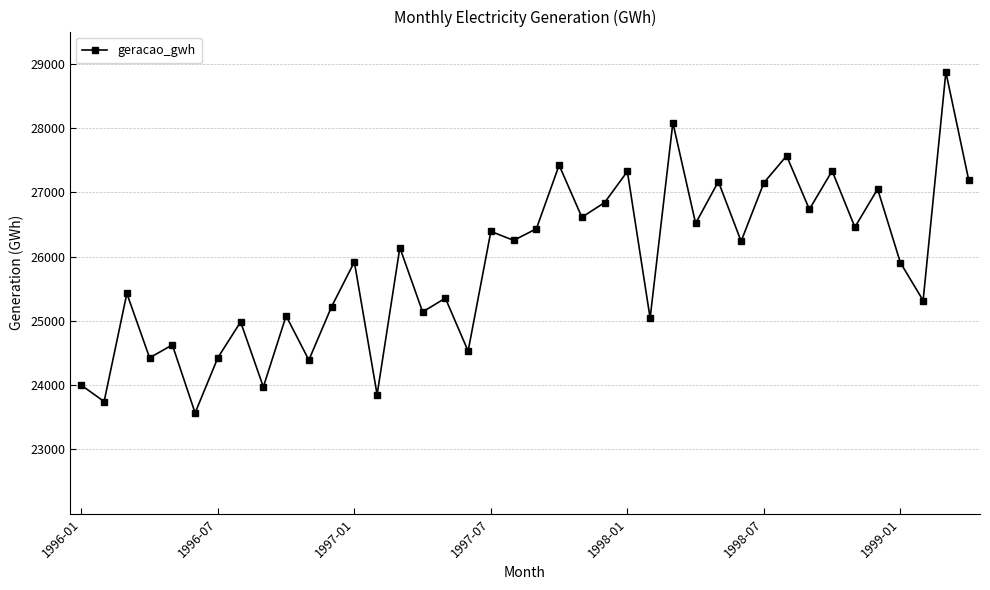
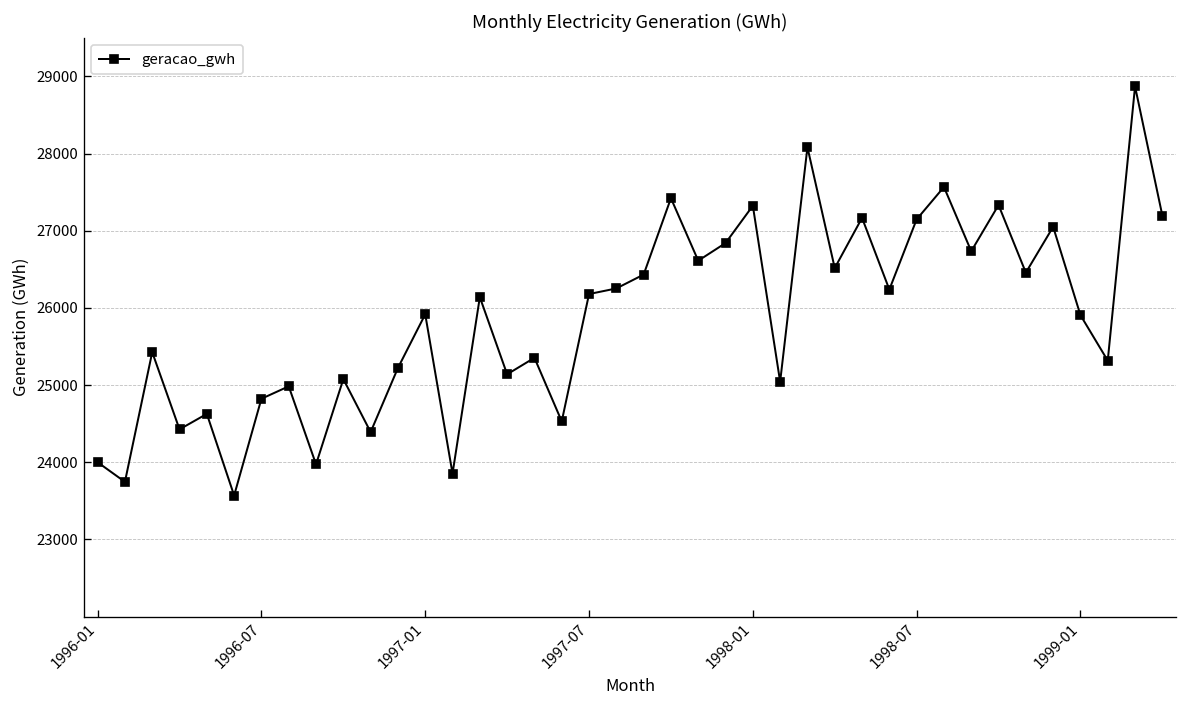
  {
    "1996-01": 24000,
-   "1996-07": 24400,
+   "1996-07": 24800,
    "1997-01": 25900,
-   "1997-07": 26400,
+   "1997-07": 26200,
    "1998-01": 27300,
    "1998-07": 27100,
    "1999-01": 25900
  }
